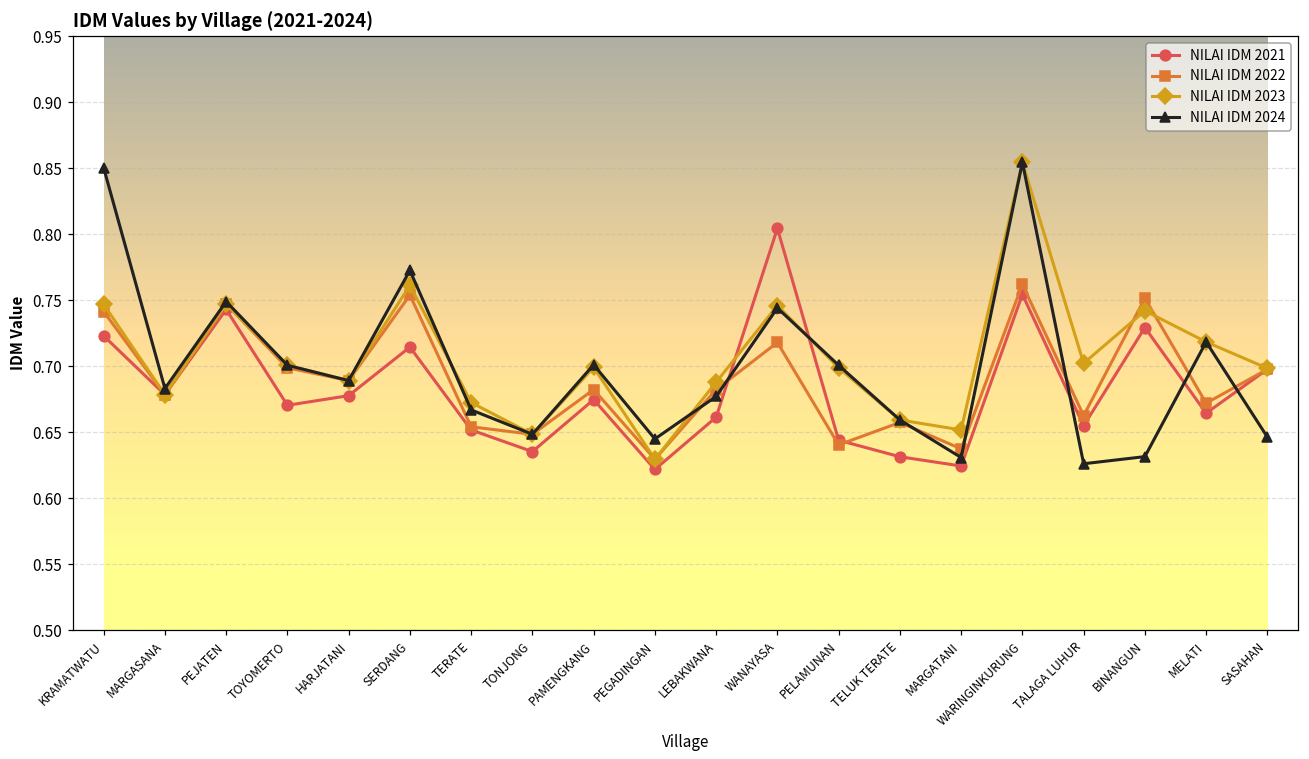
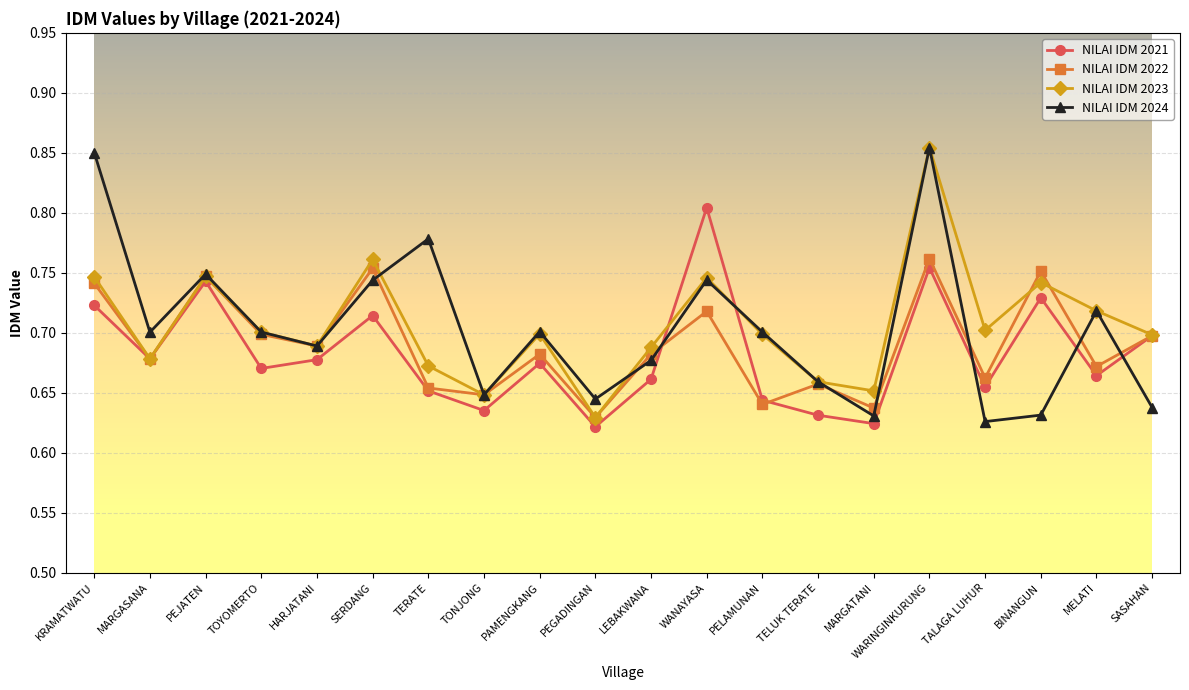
  {
    "NILAI IDM 2024": {
      "KRAMATWATU": 0.850,
-     "MARGASANA": 0.683,
-     "SERDANG": 0.773,
-     "TERATE": 0.667,
+     "MARGASANA": 0.701,
+     "SERDANG": 0.744,
+     "TERATE": 0.778,
      "PEGADINGAN": 0.645,
      "LEBAKWANA": 0.677,
      "MARGATANI": 0.631,
      "TALAGA LUHUR": 0.626,
      "BINANGUN": 0.631,
-     "SASAHAN": 0.646
+     "SASAHAN": 0.638
    }
  }
